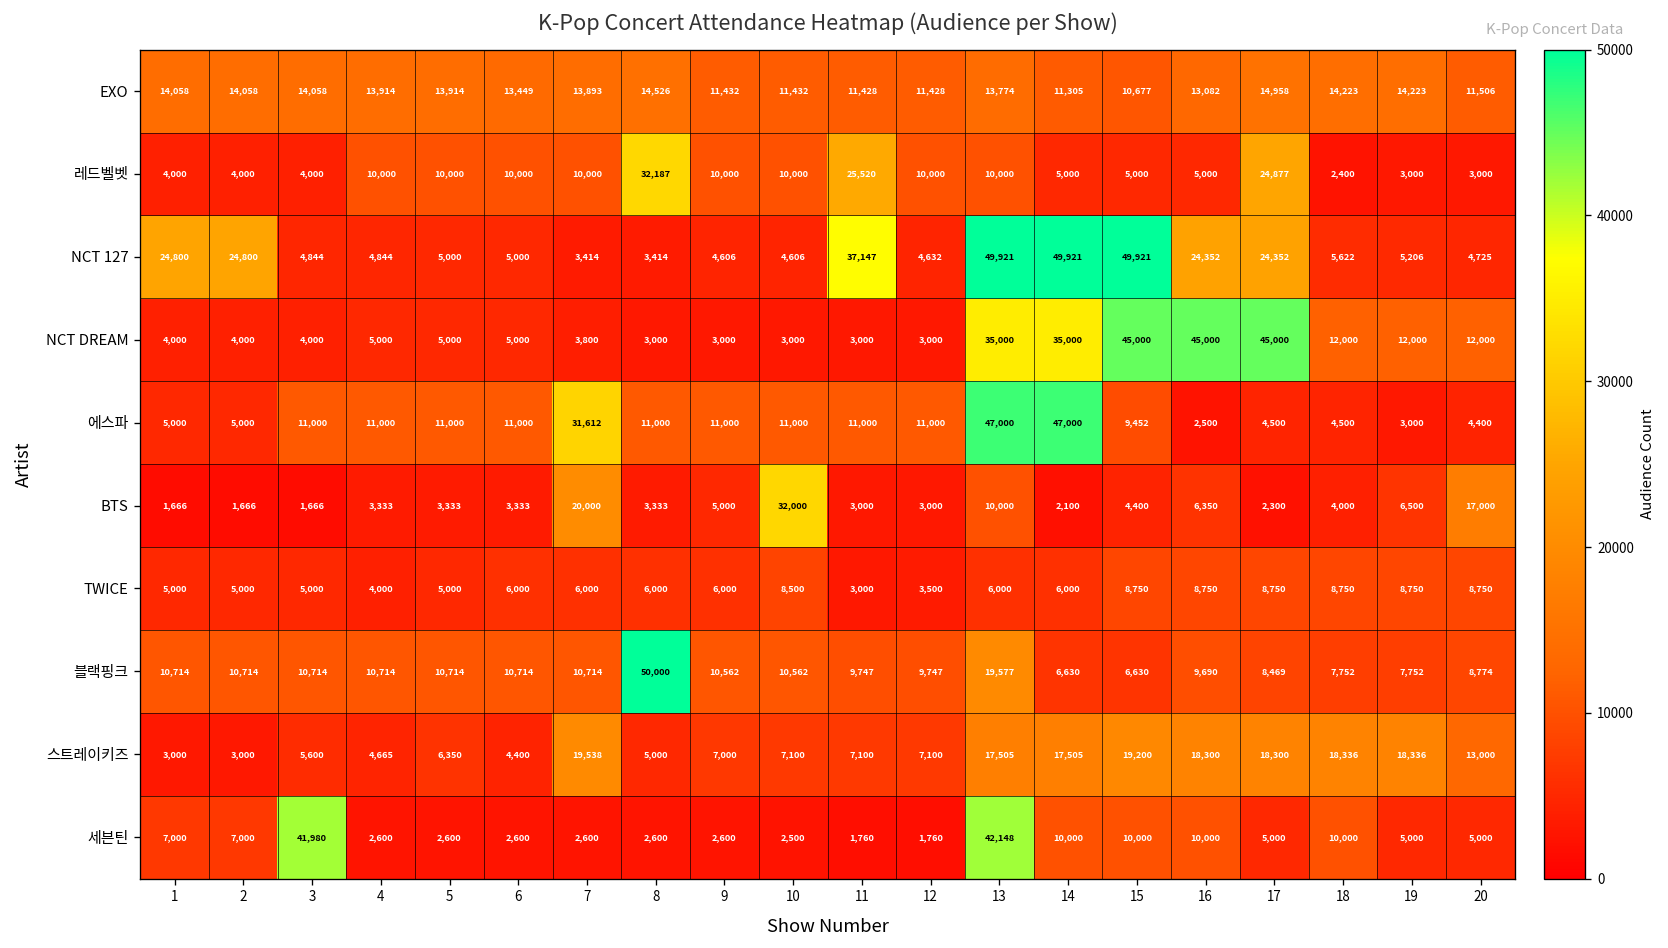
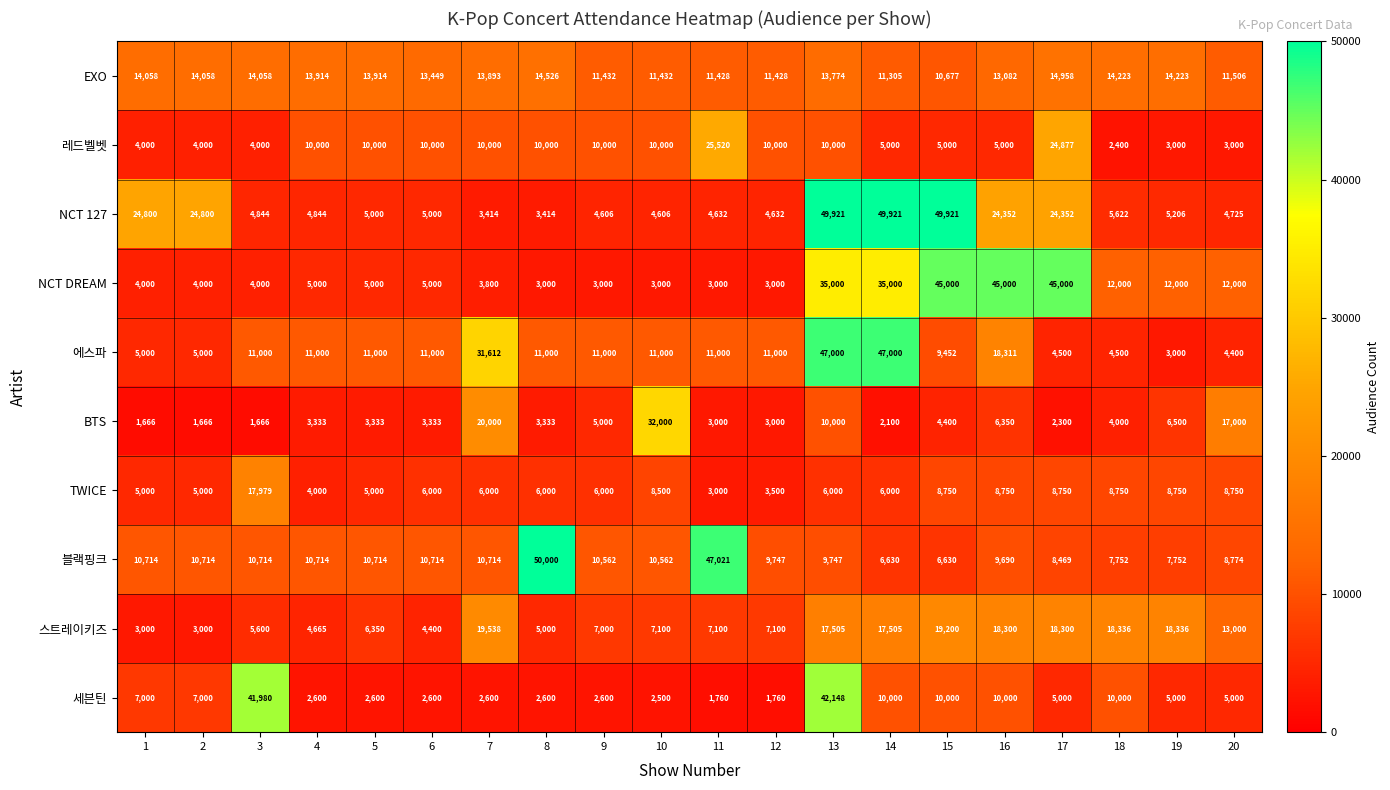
  {
    "EXO": {
      "1": "14,058",
      "2": "14,058",
      "3": "14,058",
      "4": "13,914",
      "5": "13,914",
      "6": "13,449",
      "7": "13,893",
      "8": "14,526",
      "9": "11,432",
      "10": "11,432",
      "11": "11,428",
      "12": "11,428",
      "13": "13,774",
      "14": "11,305",
      "15": "10,677",
      "16": "13,082",
      "17": "14,958",
      "18": "14,223",
      "19": "14,223",
      "20": "11,506"
    },
    "레드벨벳": {
      "1": "4,000",
      "2": "4,000",
      "3": "4,000",
      "4": "10,000",
      "5": "10,000",
      "6": "10,000",
      "7": "10,000",
-     "8": "32,187",
+     "8": "10,000",
      "9": "10,000",
      "10": "10,000",
      "11": "25,520",
      "12": "10,000",
      "13": "10,000",
      "14": "5,000",
      "15": "5,000",
      "16": "5,000",
      "17": "24,877",
      "18": "2,400",
      "19": "3,000",
      "20": "3,000"
    },
    "NCT 127": {
      "1": "24,800",
      "2": "24,800",
      "3": "4,844",
      "4": "4,844",
      "5": "5,000",
      "6": "5,000",
      "7": "3,414",
      "8": "3,414",
      "9": "4,606",
      "10": "4,606",
-     "11": "37,147",
+     "11": "4,632",
      "12": "4,632",
      "13": "49,921",
      "14": "49,921",
      "15": "49,921",
      "16": "24,352",
      "17": "24,352",
      "18": "5,622",
      "19": "5,206",
      "20": "4,725"
    },
    "NCT DREAM": {
      "1": "4,000",
      "2": "4,000",
      "3": "4,000",
      "4": "5,000",
      "5": "5,000",
      "6": "5,000",
      "7": "3,800",
      "8": "3,000",
      "9": "3,000",
      "10": "3,000",
      "11": "3,000",
      "12": "3,000",
      "13": "35,000",
      "14": "35,000",
      "15": "45,000",
      "16": "45,000",
      "17": "45,000",
      "18": "12,000",
      "19": "12,000",
      "20": "12,000"
    },
    "에스파": {
      "1": "5,000",
      "2": "5,000",
      "3": "11,000",
      "4": "11,000",
      "5": "11,000",
      "6": "11,000",
      "7": "31,612",
      "8": "11,000",
      "9": "11,000",
      "10": "11,000",
      "11": "11,000",
      "12": "11,000",
      "13": "47,000",
      "14": "47,000",
      "15": "9,452",
-     "16": "2,500",
+     "16": "18,311",
      "17": "4,500",
      "18": "4,500",
      "19": "3,000",
      "20": "4,400"
    },
    "BTS": {
      "1": "1,666",
      "2": "1,666",
      "3": "1,666",
      "4": "3,333",
      "5": "3,333",
      "6": "3,333",
      "7": "20,000",
      "8": "3,333",
      "9": "5,000",
      "10": "32,000",
      "11": "3,000",
      "12": "3,000",
      "13": "10,000",
      "14": "2,100",
      "15": "4,400",
      "16": "6,350",
      "17": "2,300",
      "18": "4,000",
      "19": "6,500",
      "20": "17,000"
    },
    "TWICE": {
      "1": "5,000",
      "2": "5,000",
-     "3": "5,000",
+     "3": "17,979",
      "4": "4,000",
      "5": "5,000",
      "6": "6,000",
      "7": "6,000",
      "8": "6,000",
      "9": "6,000",
      "10": "8,500",
      "11": "3,000",
      "12": "3,500",
      "13": "6,000",
      "14": "6,000",
      "15": "8,750",
      "16": "8,750",
      "17": "8,750",
      "18": "8,750",
      "19": "8,750",
      "20": "8,750"
    },
    "블랙핑크": {
      "1": "10,714",
      "2": "10,714",
      "3": "10,714",
      "4": "10,714",
      "5": "10,714",
      "6": "10,714",
      "7": "10,714",
      "8": "50,000",
      "9": "10,562",
      "10": "10,562",
-     "11": "9,747",
+     "11": "47,021",
      "12": "9,747",
-     "13": "19,577",
+     "13": "9,747",
      "14": "6,630",
      "15": "6,630",
      "16": "9,690",
      "17": "8,469",
      "18": "7,752",
      "19": "7,752",
      "20": "8,774"
    },
    "스트레이키즈": {
      "1": "3,000",
      "2": "3,000",
      "3": "5,600",
      "4": "4,665",
      "5": "6,350",
      "6": "4,400",
      "7": "19,538",
      "8": "5,000",
      "9": "7,000",
      "10": "7,100",
      "11": "7,100",
      "12": "7,100",
      "13": "17,505",
      "14": "17,505",
      "15": "19,200",
      "16": "18,300",
      "17": "18,300",
      "18": "18,336",
      "19": "18,336",
      "20": "13,000"
    },
    "세븐틴": {
      "1": "7,000",
      "2": "7,000",
      "3": "41,980",
      "4": "2,600",
      "5": "2,600",
      "6": "2,600",
      "7": "2,600",
      "8": "2,600",
      "9": "2,600",
      "10": "2,500",
      "11": "1,760",
      "12": "1,760",
      "13": "42,148",
      "14": "10,000",
      "15": "10,000",
      "16": "10,000",
      "17": "5,000",
      "18": "10,000",
      "19": "5,000",
      "20": "5,000"
    }
  }
